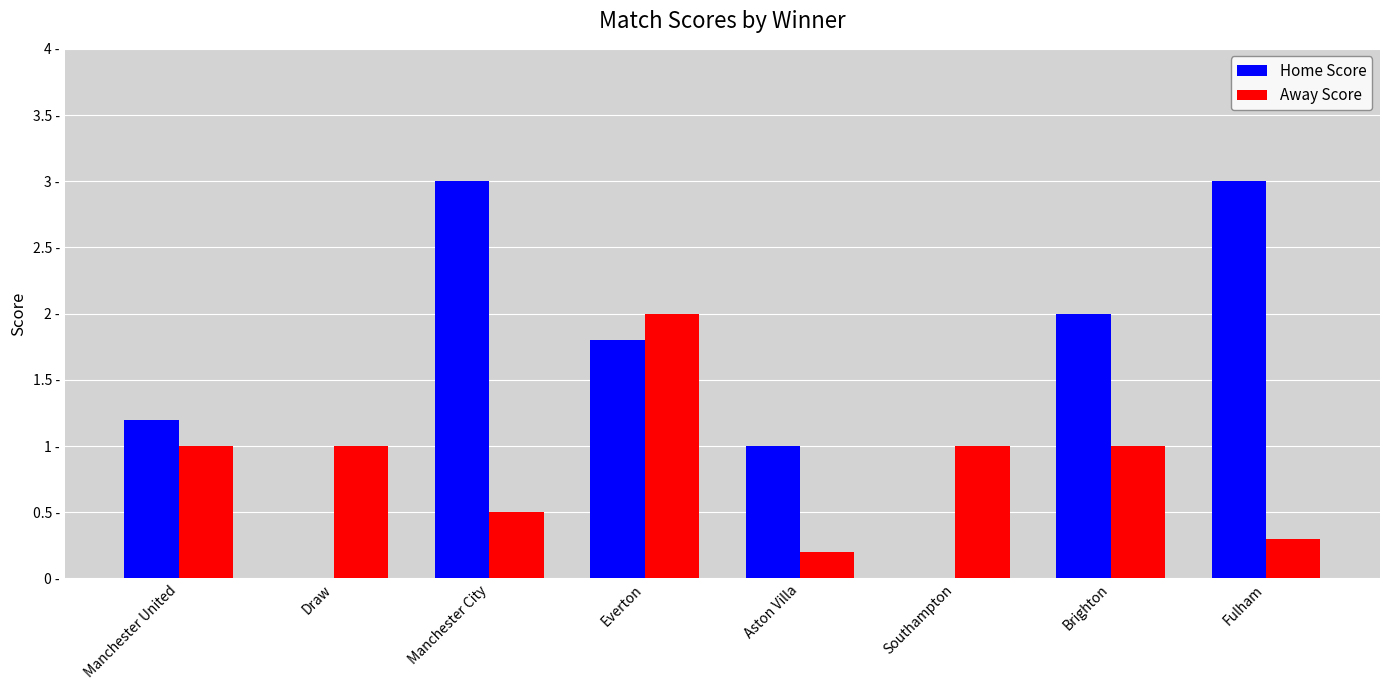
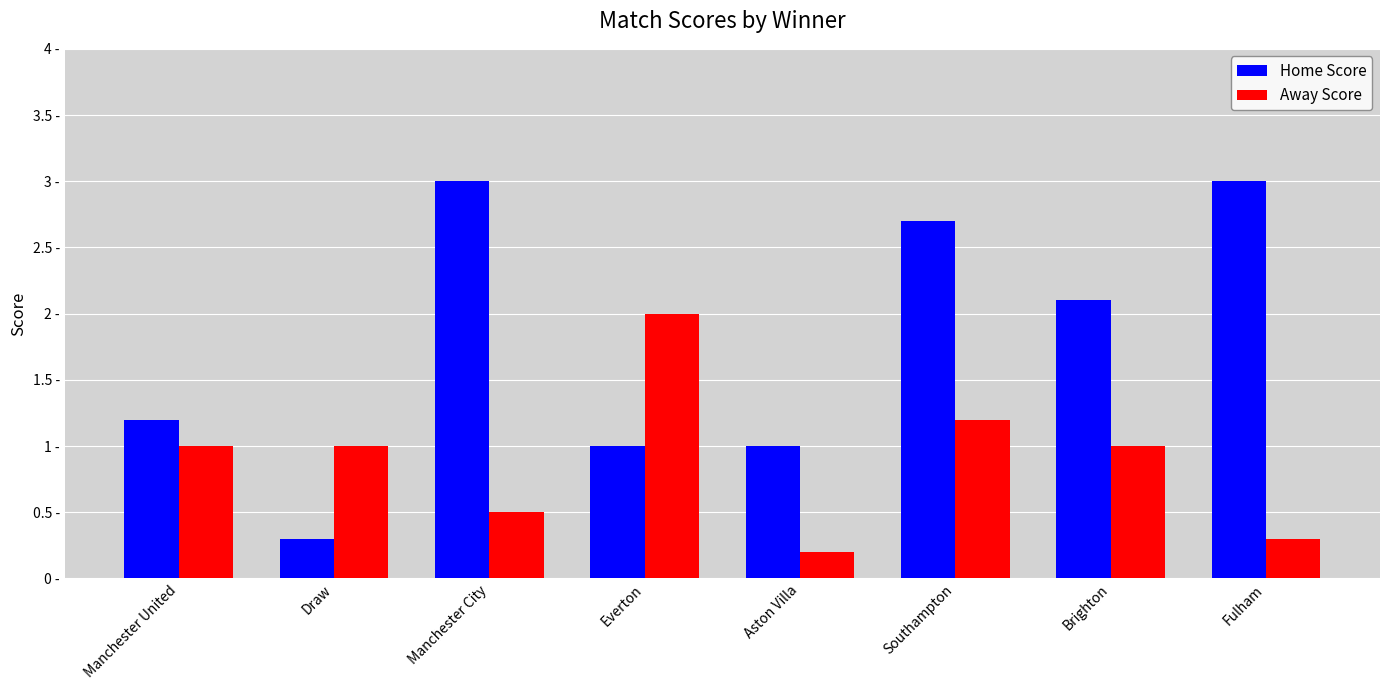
  {
    "Home Score": {
      "Manchester United": "1.2 -",
-     "Draw": "0.0 -",
+     "Draw": "0.3 -",
      "Manchester City": "3.0 -",
-     "Everton": "1.8 -",
+     "Everton": "1.0 -",
      "Aston Villa": "1.0 -",
-     "Southampton": "0.0 -",
-     "Brighton": "2.0 -",
+     "Southampton": "2.7 -",
+     "Brighton": "2.1 -",
      "Fulham": "3.0 -"
    },
    "Away Score": {
      "Manchester United": "1.0 -",
      "Draw": "1.0 -",
      "Manchester City": "0.5 -",
      "Everton": "2.0 -",
      "Aston Villa": "0.2 -",
-     "Southampton": "1.0 -",
+     "Southampton": "1.2 -",
      "Brighton": "1.0 -",
      "Fulham": "0.3 -"
    }
  }
